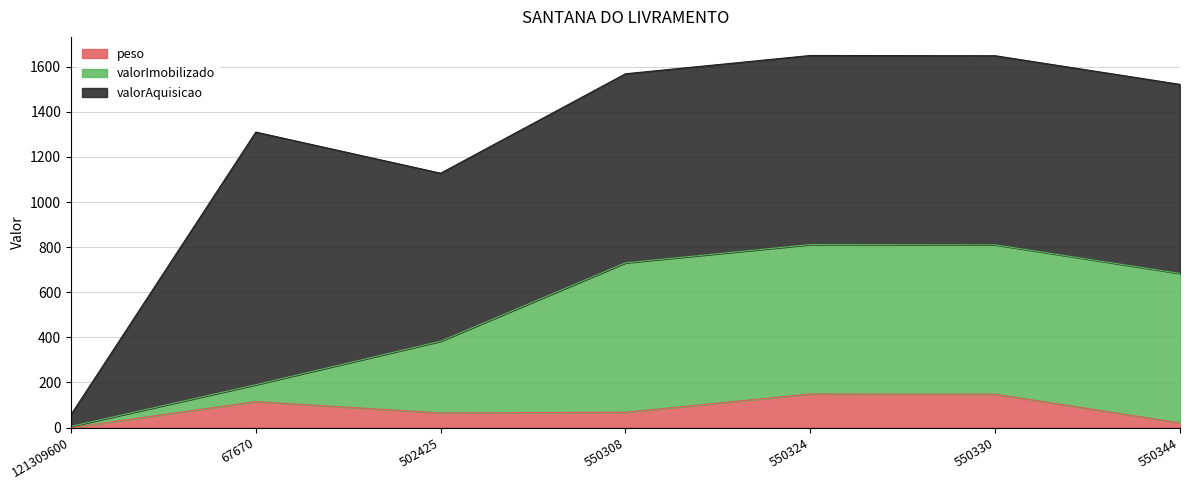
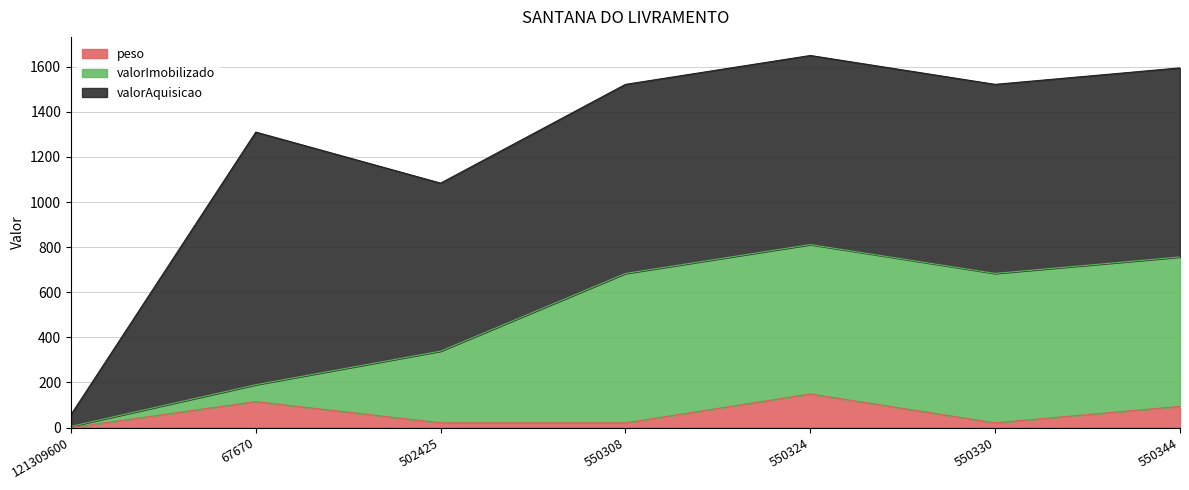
  {
    "peso": {
      "67670": 120,
-     "502425": 70,
-     "550308": 70,
+     "502425": 20,
+     "550308": 20,
      "550324": 150,
-     "550330": 150,
-     "550344": 20
+     "550330": 20,
+     "550344": 90
    },
    "valorImobilizado": {
      "67670": 80,
      "502425": 320,
      "550308": 660,
      "550324": 660,
      "550330": 660,
      "550344": 660
    },
    "valorAquisicao": {
      "121309600": 50,
      "67670": 1120,
      "502425": 740,
      "550308": 840,
      "550324": 840,
      "550330": 840,
      "550344": 840
    }
  }
